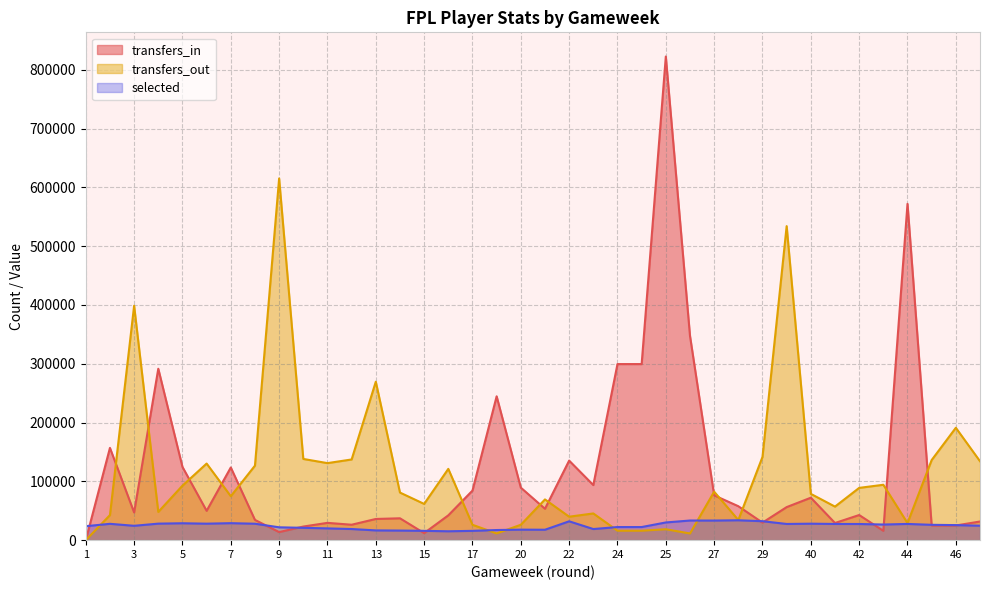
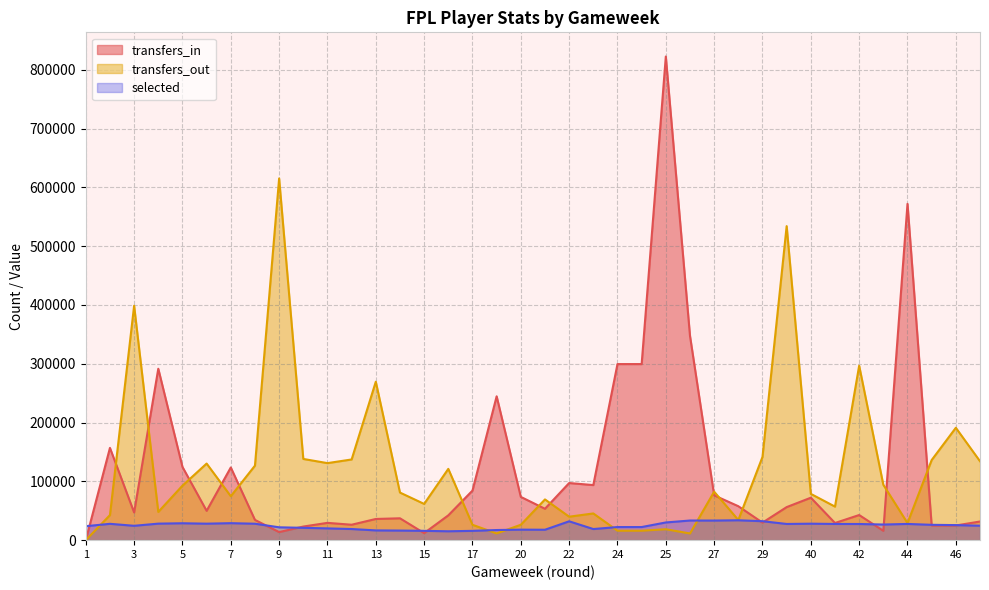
  {
    "transfers_in": {
-     "20": 90000,
-     "22": 140000,
+     "20": 70000,
+     "22": 100000,
      "24": 300000,
      "40": 70000,
      "42": 40000,
      "44": 570000
    },
    "transfers_out": {
      "20": 30000,
      "22": 40000,
      "24": 20000,
      "40": 80000,
-     "42": 90000,
+     "42": 300000,
      "46": 190000
    },
    "selected": {
      "20": 20000,
      "22": 30000,
      "24": 20000,
      "40": 30000,
      "42": 30000
    }
  }
